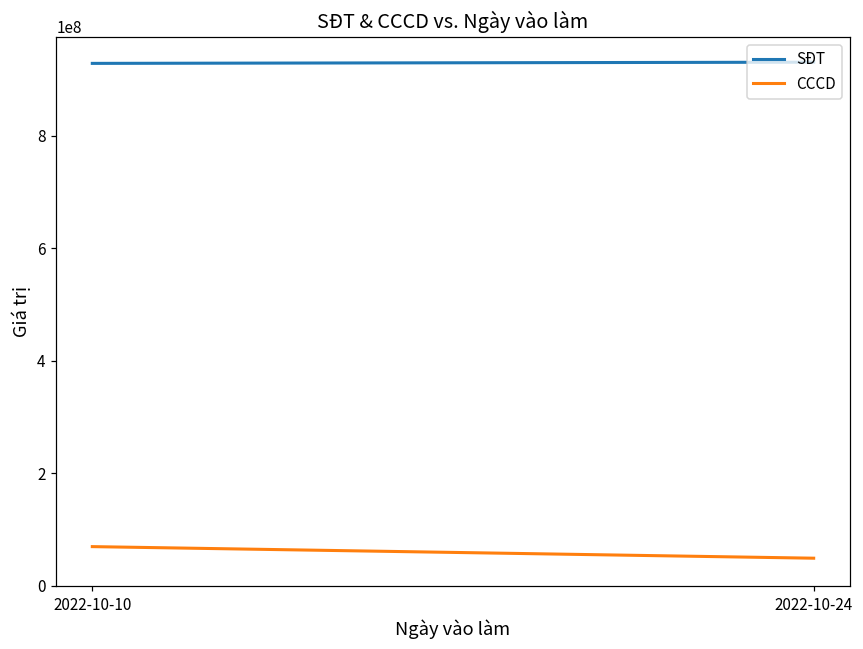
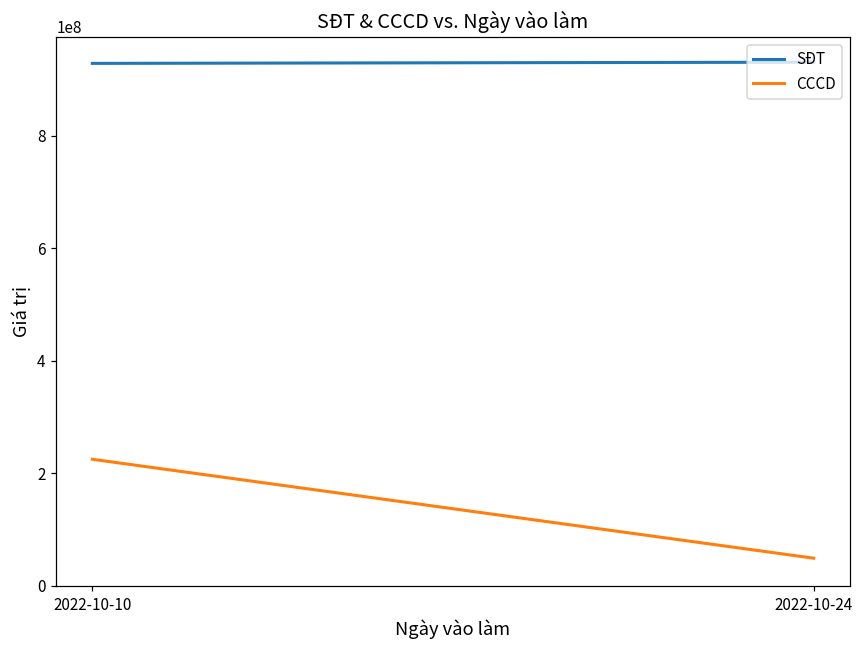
  {
    "SĐT": {
      "2022-10-10": 930000000
    },
    "CCCD": {
-     "2022-10-10": 70000000,
+     "2022-10-10": 230000000,
      "2022-10-24": 50000000
    }
  }
